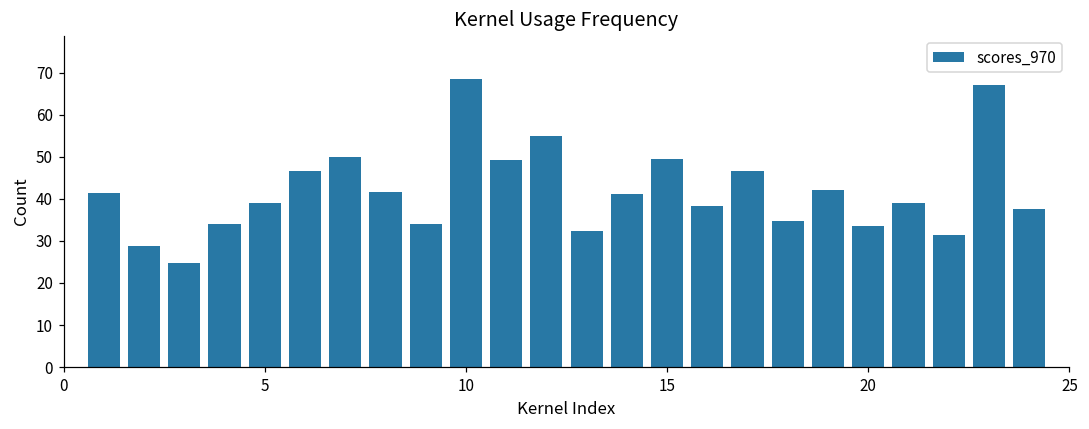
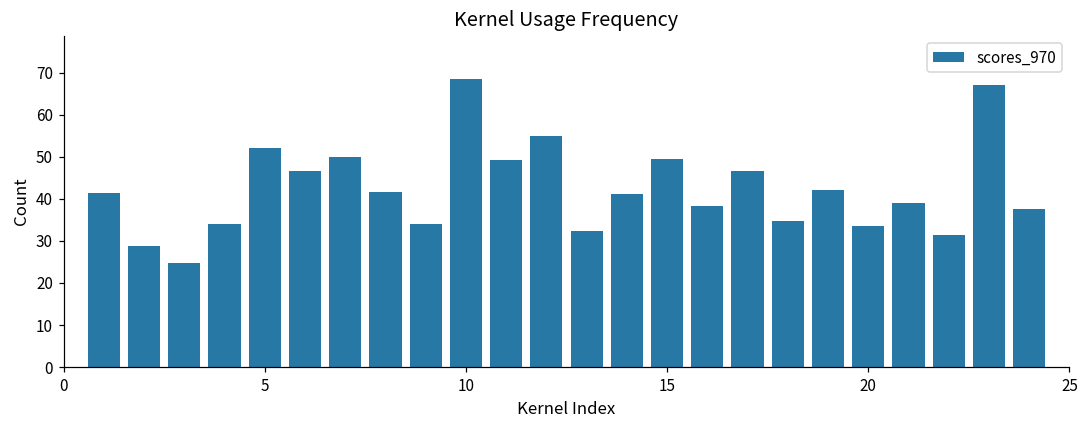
  {
-   "5": 39,
+   "5": 52,
    "10": 69,
    "15": 49,
    "20": 33
  }
